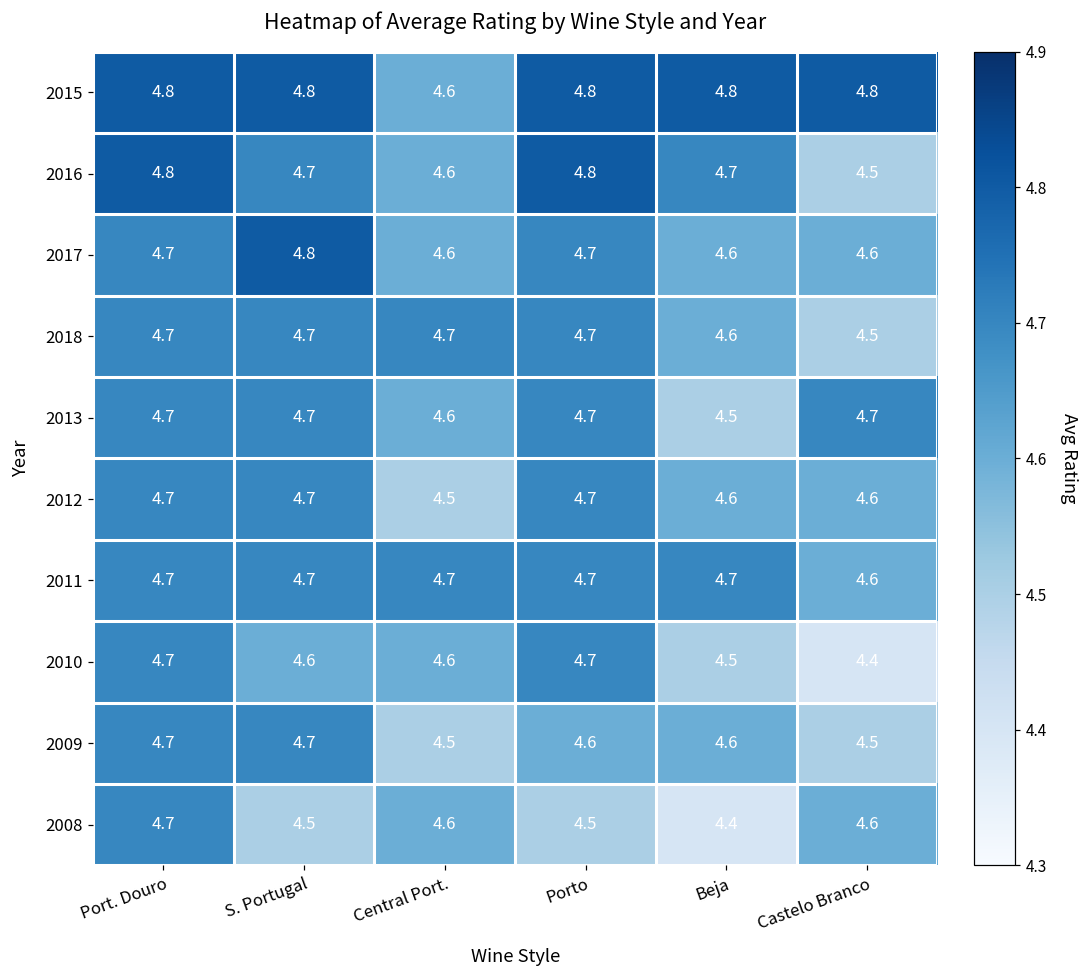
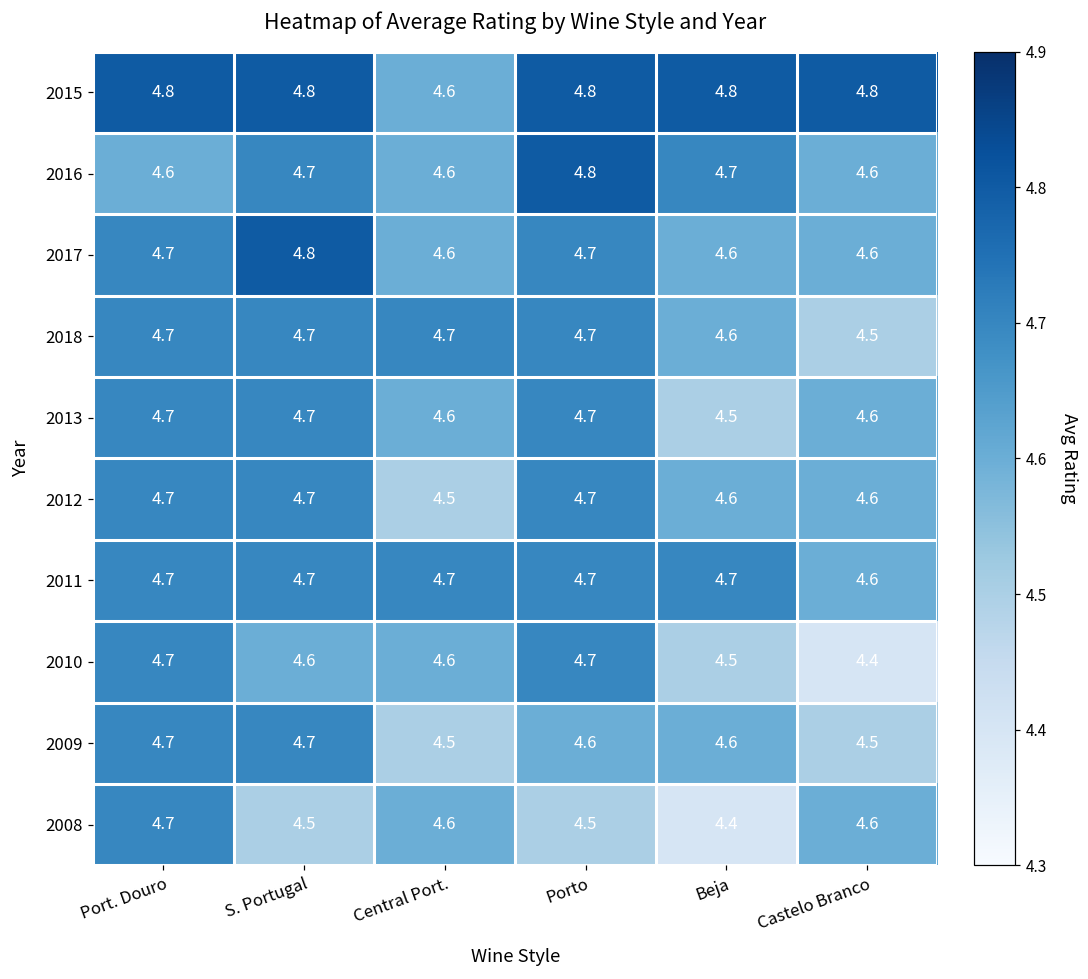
  {
    "2015": {
      "Port. Douro": 4.8,
      "S. Portugal": 4.8,
      "Central Port.": 4.6,
      "Porto": 4.8,
      "Beja": 4.8,
      "Castelo Branco": 4.8
    },
    "2016": {
-     "Port. Douro": 4.8,
+     "Port. Douro": 4.6,
      "S. Portugal": 4.7,
      "Central Port.": 4.6,
      "Porto": 4.8,
      "Beja": 4.7,
-     "Castelo Branco": 4.5
+     "Castelo Branco": 4.6
    },
    "2017": {
      "Port. Douro": 4.7,
      "S. Portugal": 4.8,
      "Central Port.": 4.6,
      "Porto": 4.7,
      "Beja": 4.6,
      "Castelo Branco": 4.6
    },
    "2018": {
      "Port. Douro": 4.7,
      "S. Portugal": 4.7,
      "Central Port.": 4.7,
      "Porto": 4.7,
      "Beja": 4.6,
      "Castelo Branco": 4.5
    },
    "2013": {
      "Port. Douro": 4.7,
      "S. Portugal": 4.7,
      "Central Port.": 4.6,
      "Porto": 4.7,
      "Beja": 4.5,
-     "Castelo Branco": 4.7
+     "Castelo Branco": 4.6
    },
    "2012": {
      "Port. Douro": 4.7,
      "S. Portugal": 4.7,
      "Central Port.": 4.5,
      "Porto": 4.7,
      "Beja": 4.6,
      "Castelo Branco": 4.6
    },
    "2011": {
      "Port. Douro": 4.7,
      "S. Portugal": 4.7,
      "Central Port.": 4.7,
      "Porto": 4.7,
      "Beja": 4.7,
      "Castelo Branco": 4.6
    },
    "2010": {
      "Port. Douro": 4.7,
      "S. Portugal": 4.6,
      "Central Port.": 4.6,
      "Porto": 4.7,
      "Beja": 4.5
    },
    "2009": {
      "Port. Douro": 4.7,
      "S. Portugal": 4.7,
      "Central Port.": 4.5,
      "Porto": 4.6,
      "Beja": 4.6,
      "Castelo Branco": 4.5
    },
    "2008": {
      "Port. Douro": 4.7,
      "S. Portugal": 4.5,
      "Central Port.": 4.6,
      "Porto": 4.5,
      "Castelo Branco": 4.6
    }
  }
